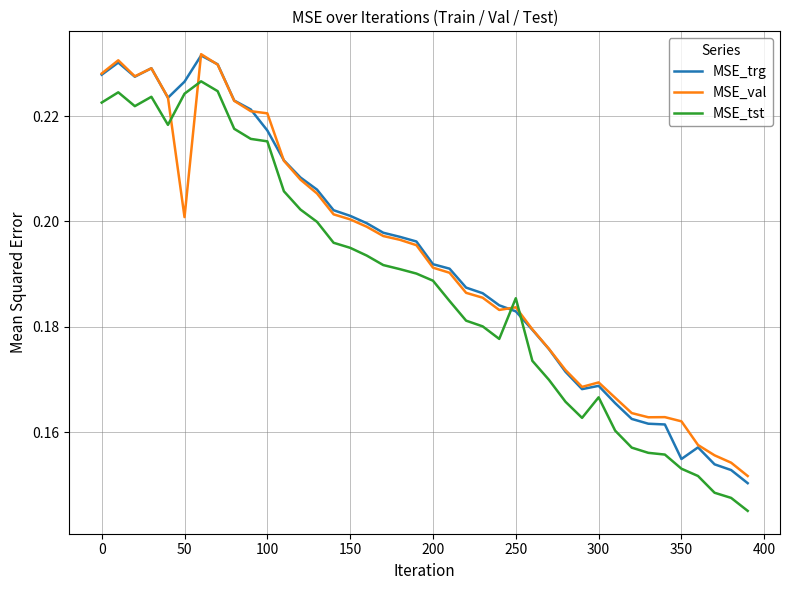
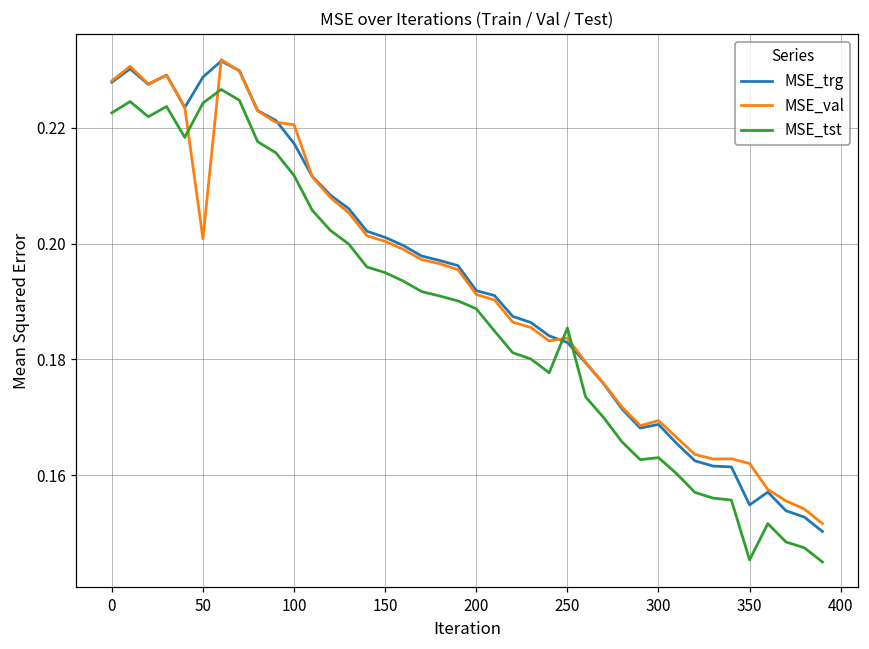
  {
    "MSE_trg": {
-     "50": 0.227,
+     "50": 0.229,
      "100": 0.217,
      "150": 0.201,
      "200": 0.192,
      "250": 0.183,
      "300": 0.169,
      "350": 0.155
    },
    "MSE_val": {
      "50": 0.201,
      "100": 0.221,
      "150": 0.200,
      "200": 0.191,
      "250": 0.184,
      "300": 0.169,
      "350": 0.162
    },
    "MSE_tst": {
      "0": 0.223,
      "50": 0.224,
-     "100": 0.215,
+     "100": 0.212,
      "150": 0.195,
      "200": 0.189,
      "250": 0.185,
-     "300": 0.167,
-     "350": 0.153
+     "300": 0.163,
+     "350": 0.145
    }
  }
